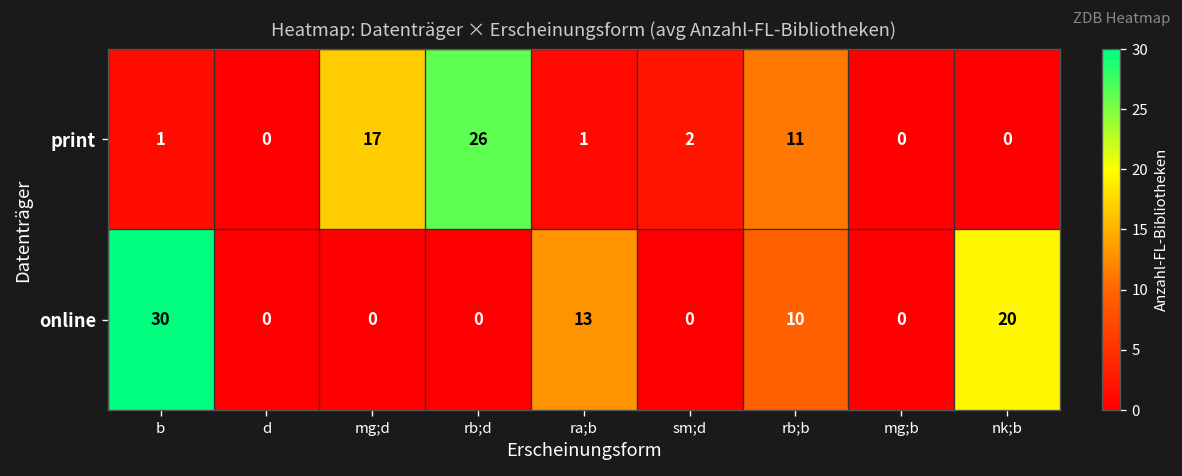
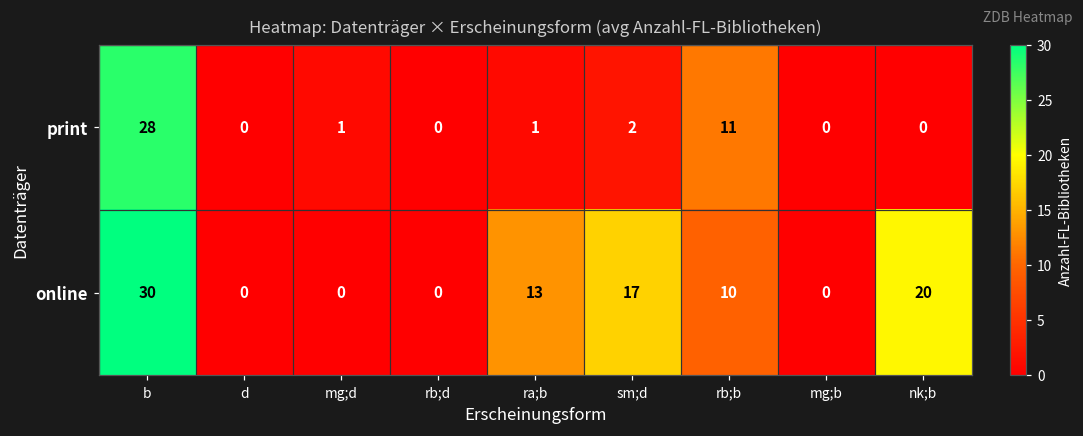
  {
    "print": {
-     "b": 1,
+     "b": 28,
      "d": 0,
-     "mg;d": 17,
-     "rb;d": 26,
+     "mg;d": 1,
+     "rb;d": 0,
      "ra;b": 1,
      "sm;d": 2,
      "rb;b": 11,
      "mg;b": 0,
      "nk;b": 0
    },
    "online": {
      "b": 30,
      "d": 0,
      "mg;d": 0,
      "rb;d": 0,
      "ra;b": 13,
-     "sm;d": 0,
+     "sm;d": 17,
      "rb;b": 10,
      "mg;b": 0,
      "nk;b": 20
    }
  }
